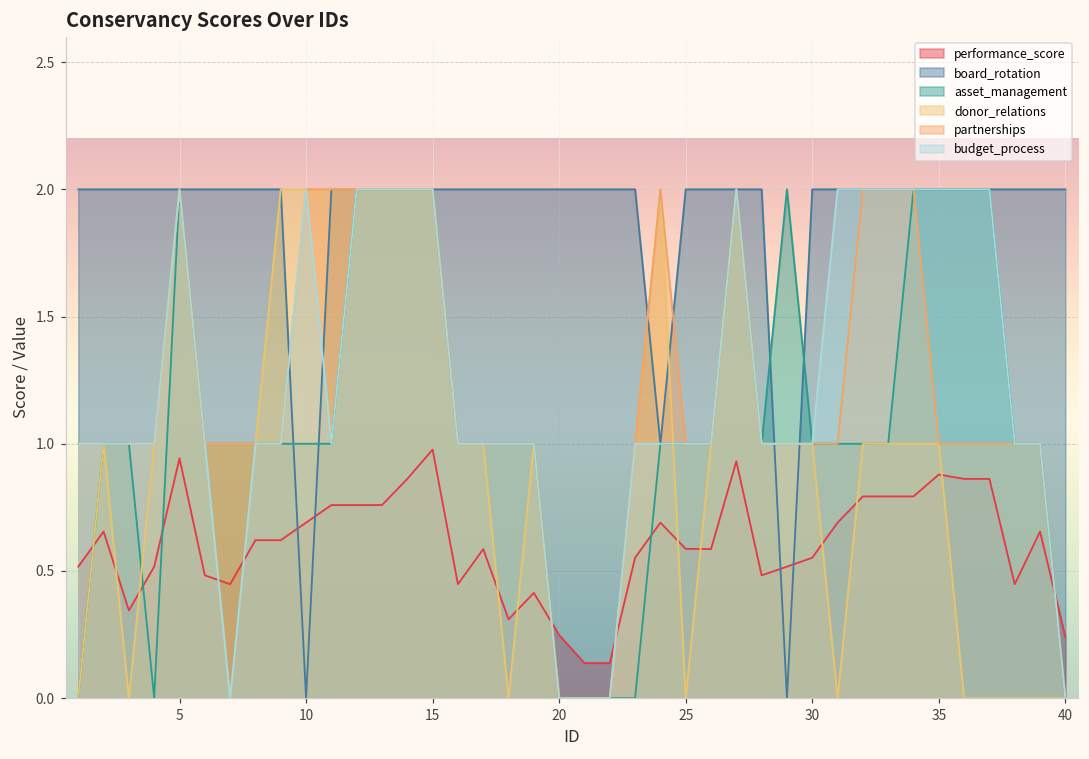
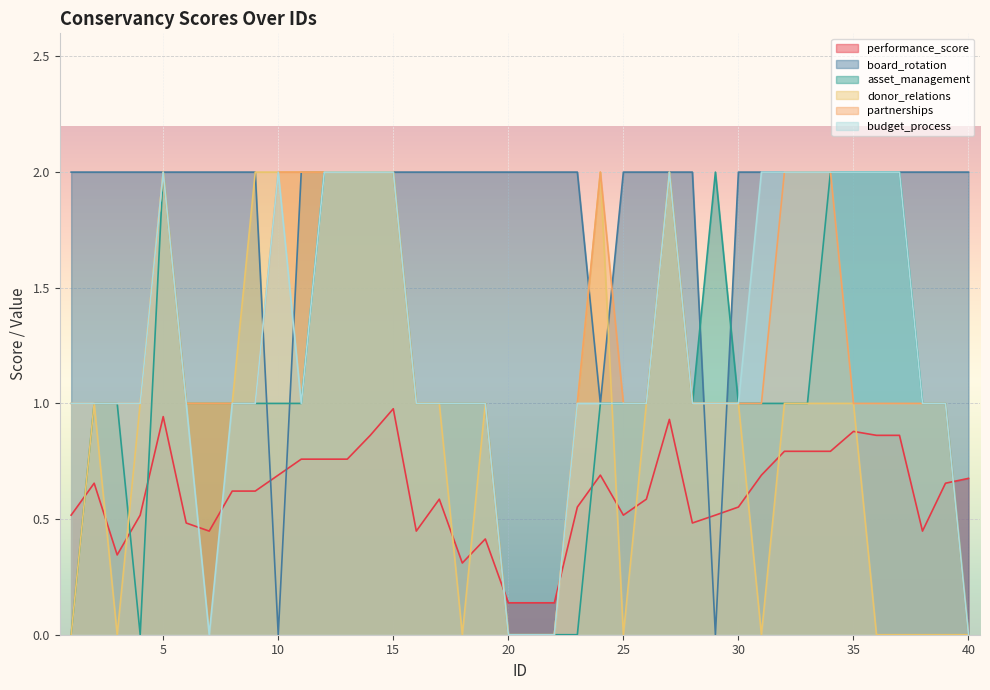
  {
    "performance_score": {
      "5": 0.94,
      "10": 0.69,
      "15": 0.98,
-     "20": 0.25,
-     "25": 0.59,
+     "20": 0.14,
+     "25": 0.52,
      "30": 0.55,
      "35": 0.88,
-     "40": 0.24
+     "40": 0.68
    }
  }
